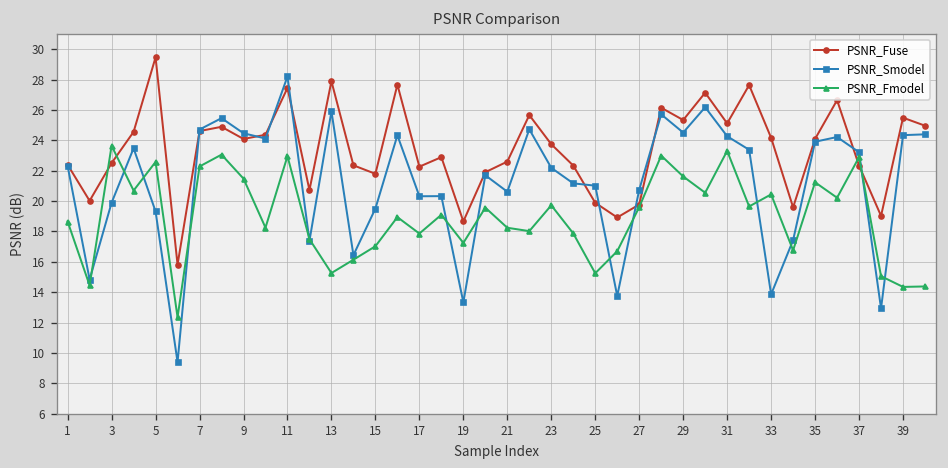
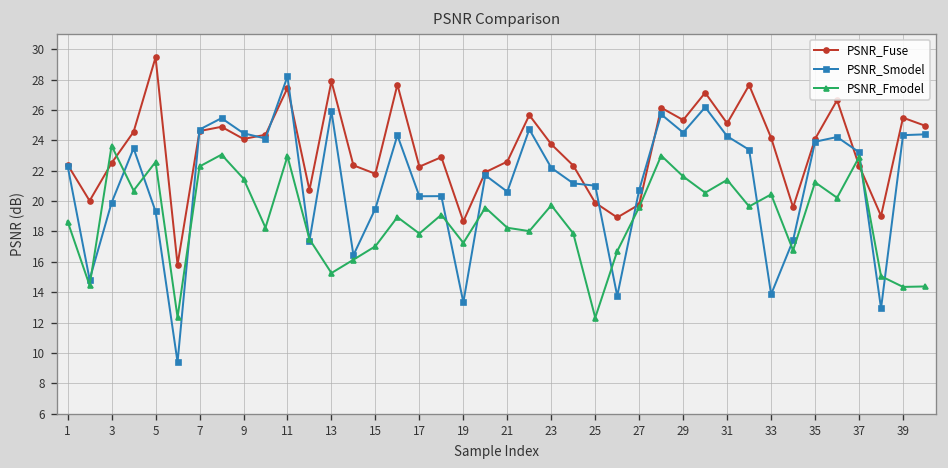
  {
    "PSNR_Fuse": {
      "3": 22.5,
      "5": 29.5,
      "9": 24.1,
      "11": 27.4,
      "13": 27.9,
      "15": 21.8,
      "17": 22.3,
      "19": 18.7,
      "21": 22.6,
      "23": 23.7,
      "25": 19.9,
      "29": 25.3,
      "31": 25.1,
      "33": 24.2,
      "37": 22.3,
      "39": 25.5
    },
    "PSNR_Smodel": {
      "3": 19.9,
      "5": 19.3,
      "9": 24.5,
      "11": 28.2,
      "13": 25.9,
      "15": 19.5,
      "17": 20.3,
      "19": 13.3,
      "21": 20.6,
      "23": 22.2,
      "25": 21.0,
      "27": 20.7,
      "29": 24.5,
      "31": 24.3,
      "33": 13.9,
      "37": 23.2,
      "39": 24.3
    },
    "PSNR_Fmodel": {
      "1": 18.7,
      "3": 23.6,
      "5": 22.6,
      "7": 22.3,
      "9": 21.5,
      "11": 23.0,
      "13": 15.3,
      "15": 17.0,
      "17": 17.9,
      "19": 17.2,
      "21": 18.2,
      "23": 19.7,
-     "25": 15.2,
+     "25": 12.3,
      "29": 21.6,
-     "31": 23.3,
+     "31": 21.4,
      "33": 20.4,
      "35": 21.2,
      "37": 22.9,
      "39": 14.3
    }
  }
